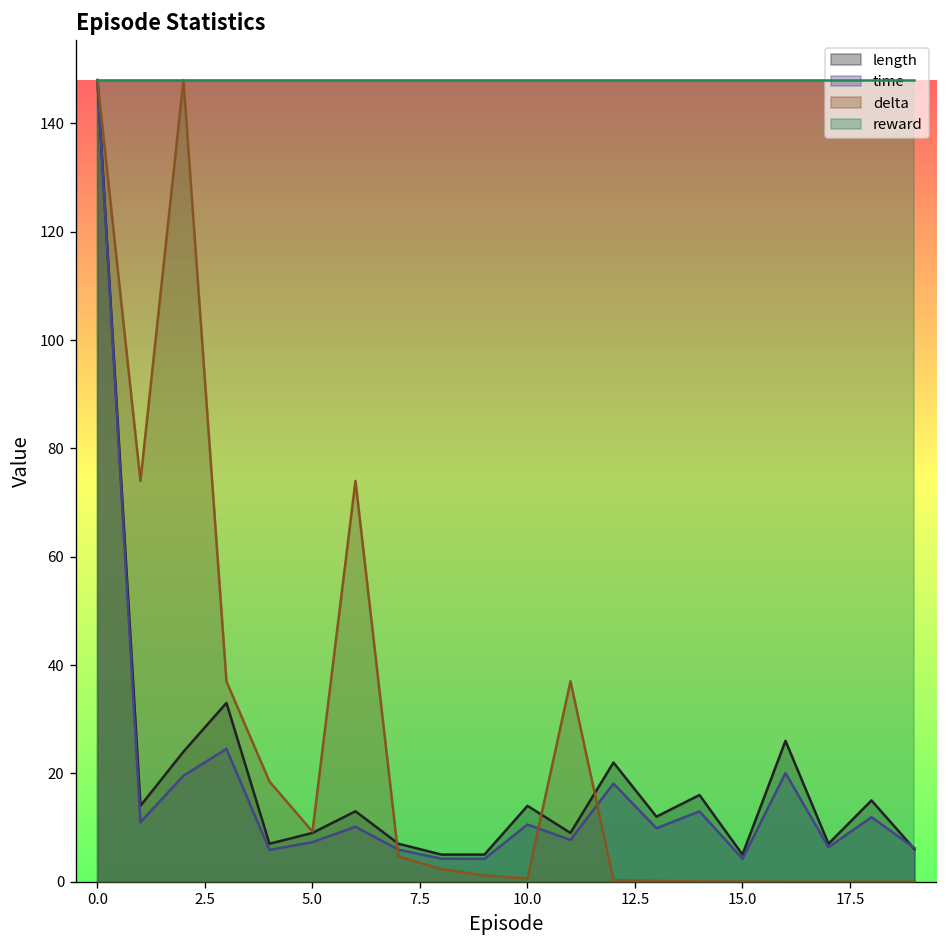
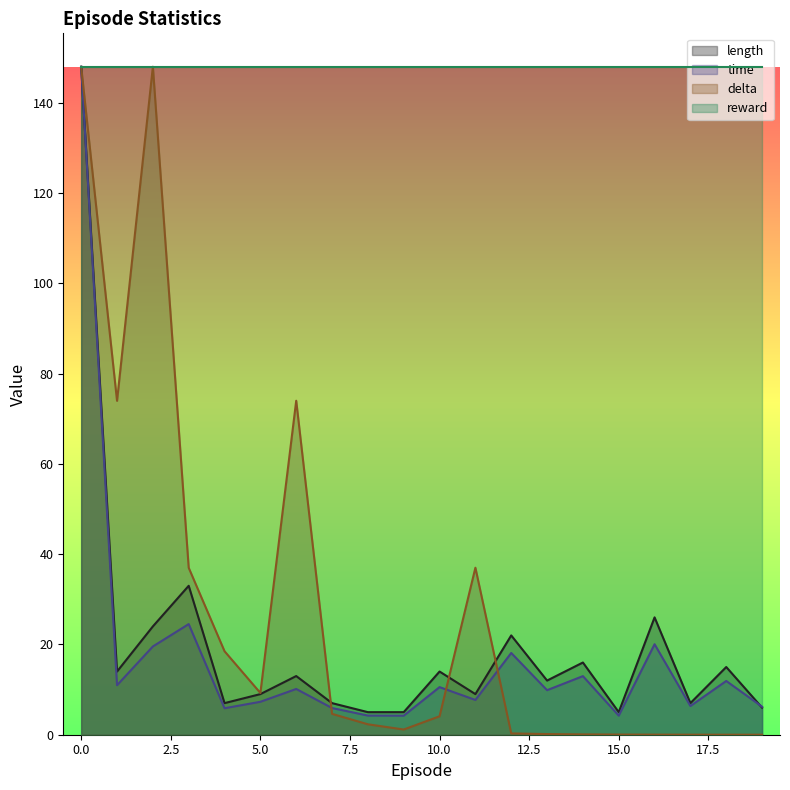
  {
    "delta": {
-     "10.0": 1,
+     "10.0": 4,
      "15.0": 0
    }
  }
